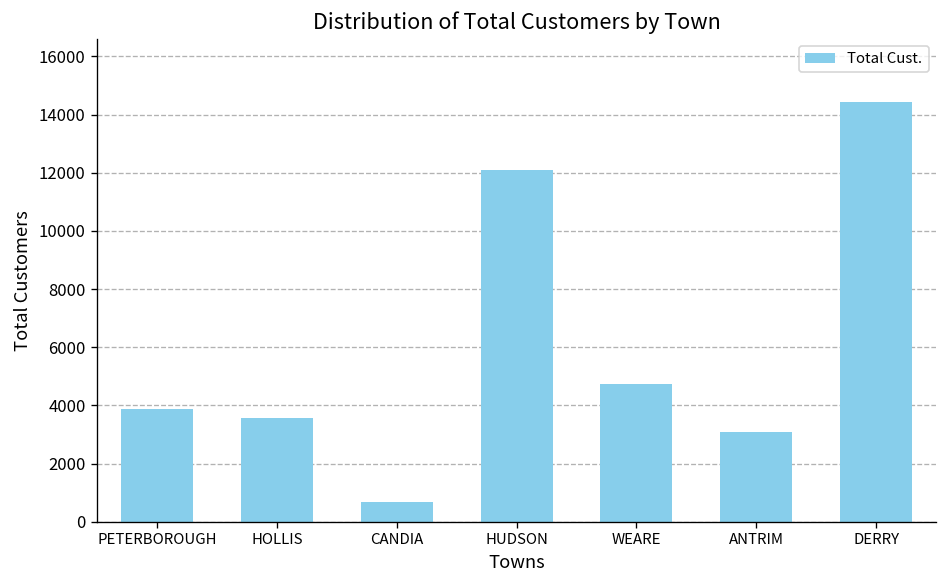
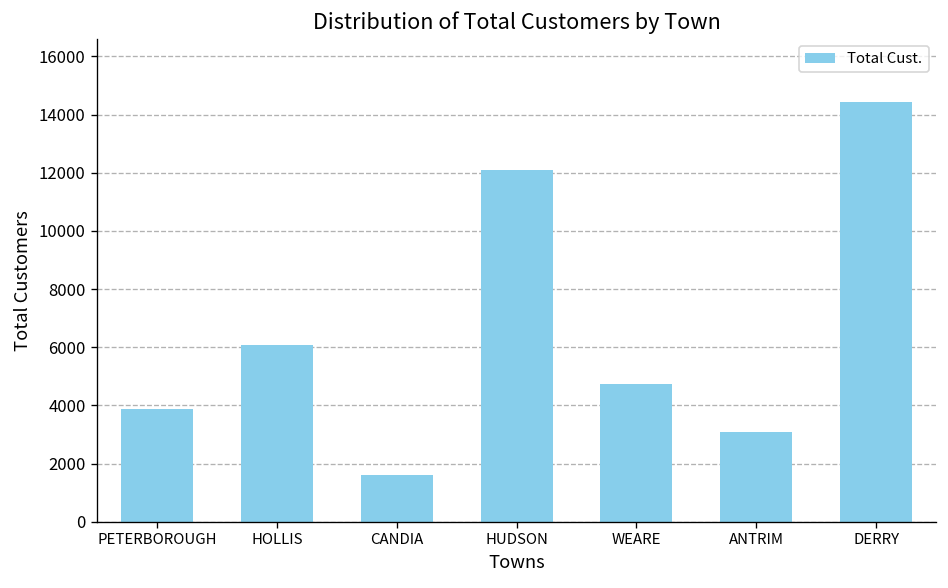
  {
    "PETERBOROUGH": 3900,
-   "HOLLIS": 3600,
-   "CANDIA": 700,
+   "HOLLIS": 6100,
+   "CANDIA": 1600,
    "HUDSON": 12100,
    "WEARE": 4700,
    "ANTRIM": 3100,
    "DERRY": 14400
  }
